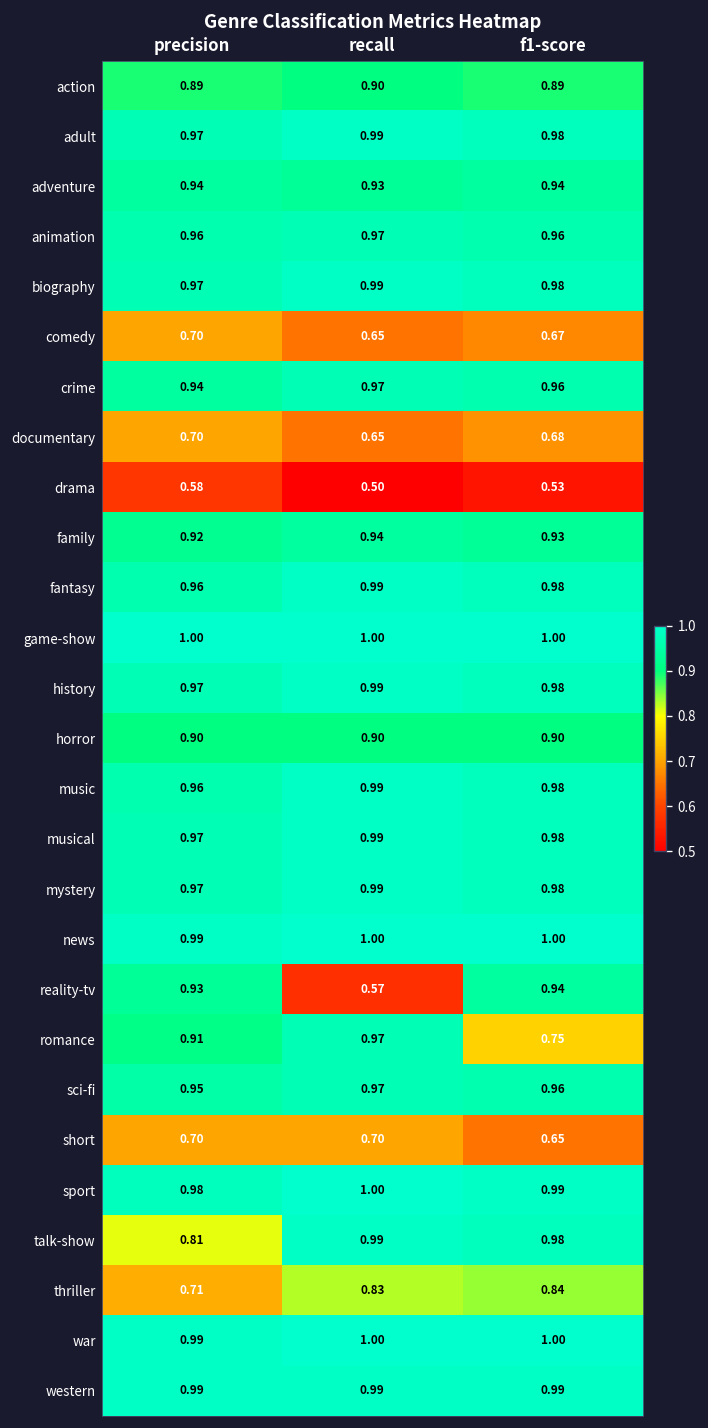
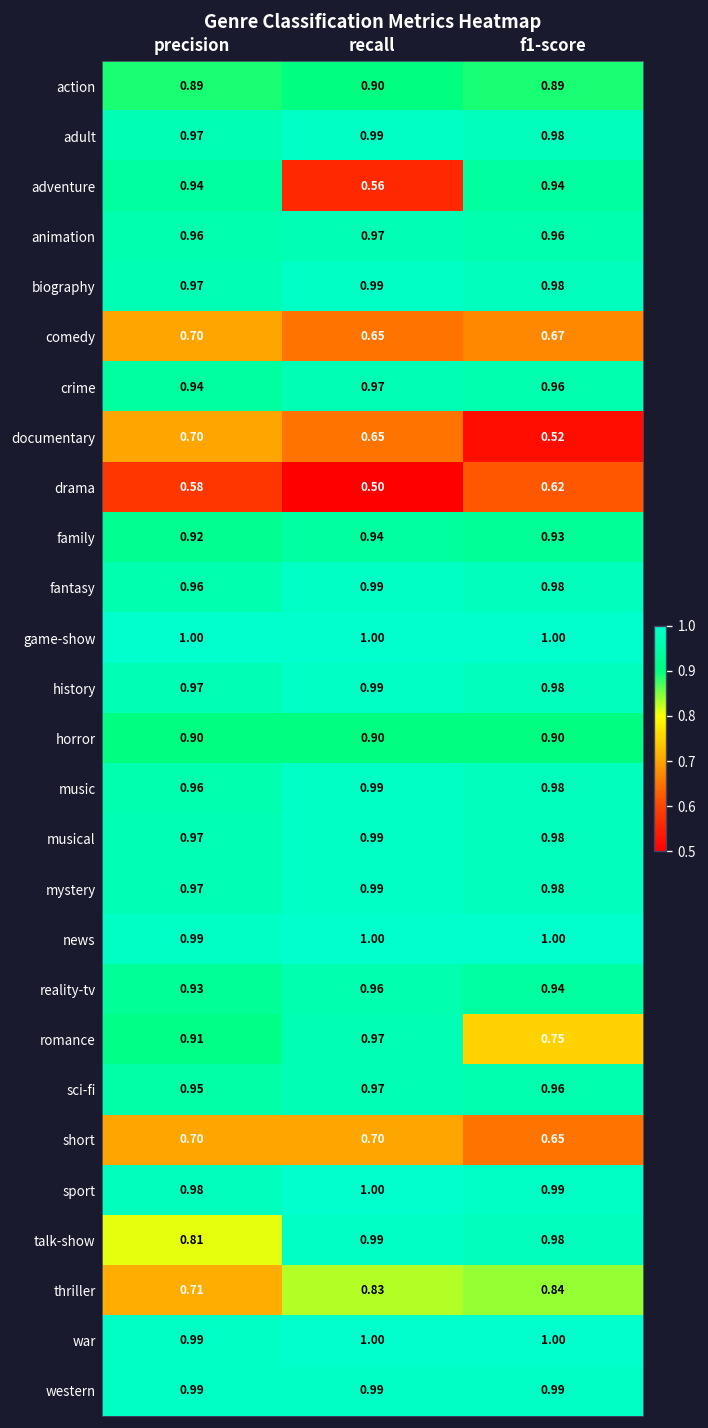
  {
    "action": {
      "precision": 0.89,
      "recall": 0.90,
      "f1-score": 0.89
    },
    "adult": {
      "precision": 0.97,
      "recall": 0.99,
      "f1-score": 0.98
    },
    "adventure": {
      "precision": 0.94,
-     "recall": 0.93,
+     "recall": 0.56,
      "f1-score": 0.94
    },
    "animation": {
      "precision": 0.96,
      "recall": 0.97,
      "f1-score": 0.96
    },
    "biography": {
      "precision": 0.97,
      "recall": 0.99,
      "f1-score": 0.98
    },
    "comedy": {
      "precision": 0.70,
      "recall": 0.65,
      "f1-score": 0.67
    },
    "crime": {
      "precision": 0.94,
      "recall": 0.97,
      "f1-score": 0.96
    },
    "documentary": {
      "precision": 0.70,
      "recall": 0.65,
-     "f1-score": 0.68
+     "f1-score": 0.52
    },
    "drama": {
      "precision": 0.58,
      "recall": 0.50,
-     "f1-score": 0.53
+     "f1-score": 0.62
    },
    "family": {
      "precision": 0.92,
      "recall": 0.94,
      "f1-score": 0.93
    },
    "fantasy": {
      "precision": 0.96,
      "recall": 0.99,
      "f1-score": 0.98
    },
    "game-show": {
      "precision": 1.00,
      "recall": 1.00,
      "f1-score": 1.00
    },
    "history": {
      "precision": 0.97,
      "recall": 0.99,
      "f1-score": 0.98
    },
    "horror": {
      "precision": 0.90,
      "recall": 0.90,
      "f1-score": 0.90
    },
    "music": {
      "precision": 0.96,
      "recall": 0.99,
      "f1-score": 0.98
    },
    "musical": {
      "precision": 0.97,
      "recall": 0.99,
      "f1-score": 0.98
    },
    "mystery": {
      "precision": 0.97,
      "recall": 0.99,
      "f1-score": 0.98
    },
    "news": {
      "precision": 0.99,
      "recall": 1.00,
      "f1-score": 1.00
    },
    "reality-tv": {
      "precision": 0.93,
-     "recall": 0.57,
+     "recall": 0.96,
      "f1-score": 0.94
    },
    "romance": {
      "precision": 0.91,
      "recall": 0.97,
      "f1-score": 0.75
    },
    "sci-fi": {
      "precision": 0.95,
      "recall": 0.97,
      "f1-score": 0.96
    },
    "short": {
      "precision": 0.70,
      "recall": 0.70,
      "f1-score": 0.65
    },
    "sport": {
      "precision": 0.98,
      "recall": 1.00,
      "f1-score": 0.99
    },
    "talk-show": {
      "precision": 0.81,
      "recall": 0.99,
      "f1-score": 0.98
    },
    "thriller": {
      "precision": 0.71,
      "recall": 0.83,
      "f1-score": 0.84
    },
    "war": {
      "precision": 0.99,
      "recall": 1.00,
      "f1-score": 1.00
    },
    "western": {
      "precision": 0.99,
      "recall": 0.99,
      "f1-score": 0.99
    }
  }
